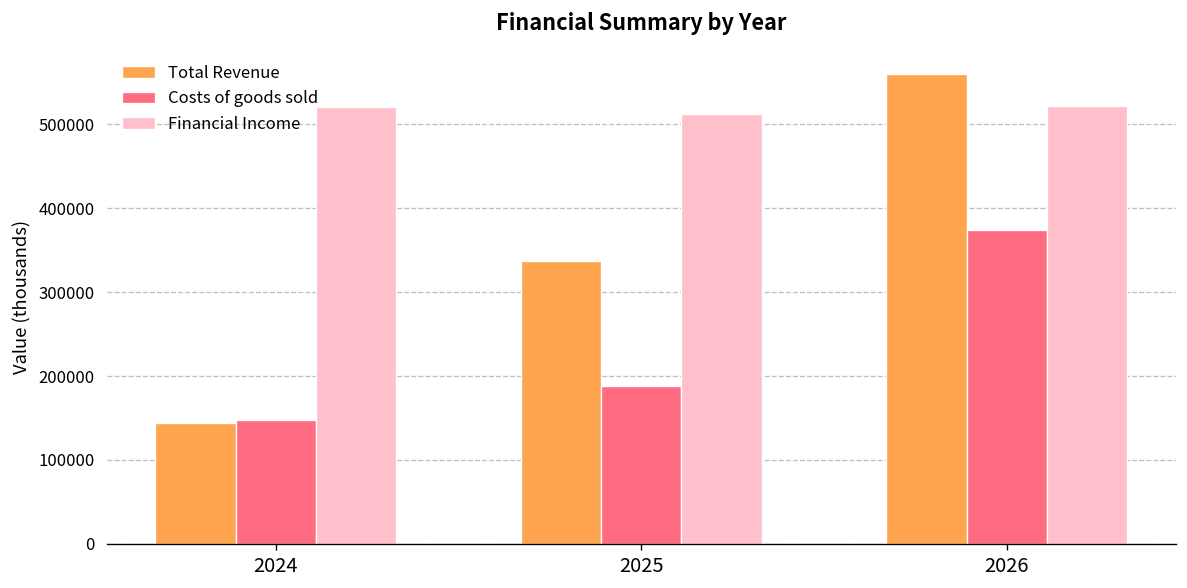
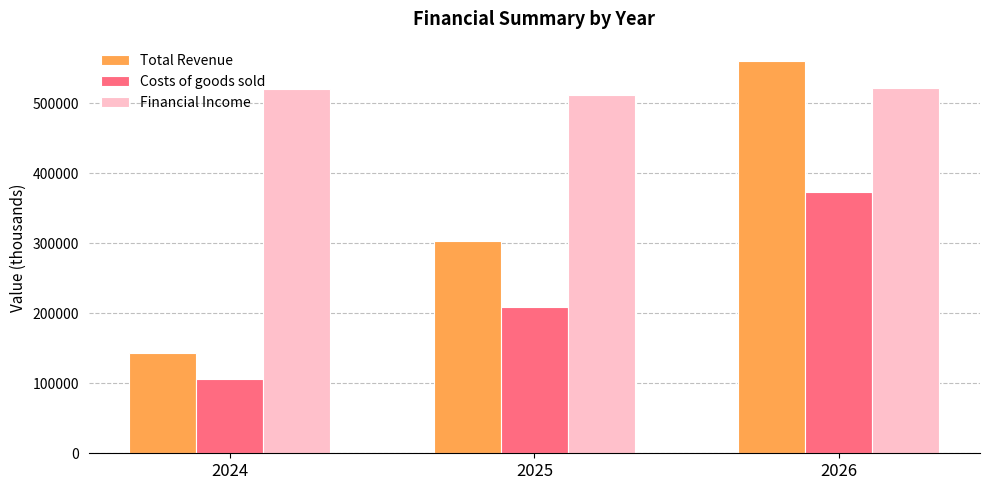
  {
    "Total Revenue": {
      "2024": 140000,
-     "2025": 340000,
+     "2025": 300000,
      "2026": 560000
    },
    "Costs of goods sold": {
-     "2024": 150000,
-     "2025": 190000,
+     "2024": 110000,
+     "2025": 210000,
      "2026": 370000
    },
    "Financial Income": {
      "2024": 520000,
      "2025": 510000,
      "2026": 520000
    }
  }
